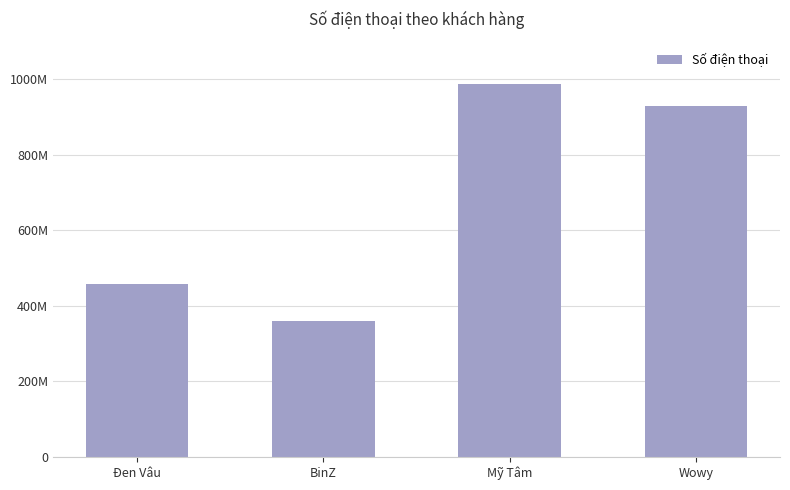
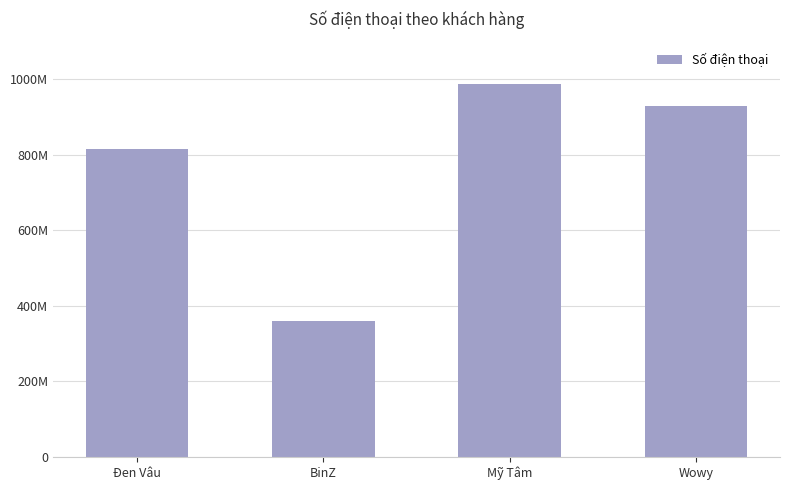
  {
-   "Đen Vâu": 460000000,
+   "Đen Vâu": 820000000,
    "BinZ": 360000000,
    "Mỹ Tâm": 990000000,
    "Wowy": 930000000
  }
